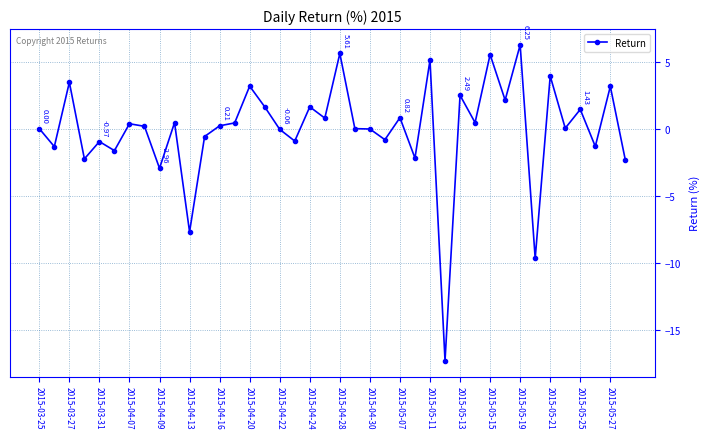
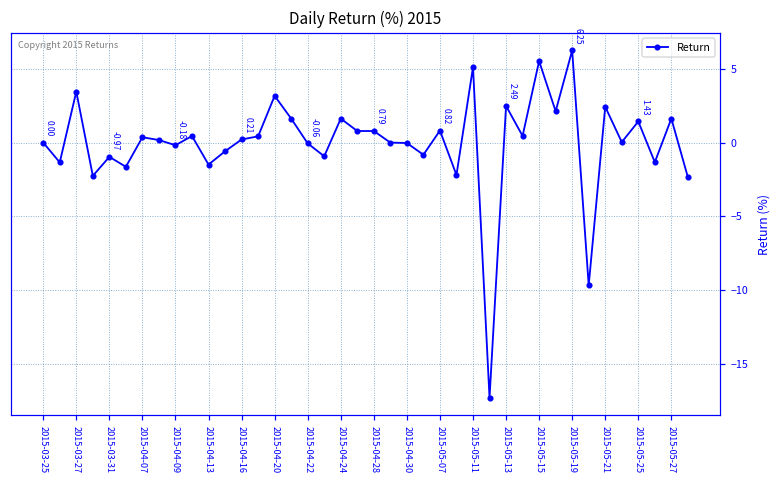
  {
    "2015-03-25": 0.00,
    "2015-03-31": -0.97,
-   "2015-04-09": -2.96,
-   "2015-04-13": -7.7,
+   "2015-04-09": -0.18,
+   "2015-04-13": -1.5,
    "2015-04-16": 0.21,
    "2015-04-22": -0.06,
-   "2015-04-28": 5.61,
+   "2015-04-28": 0.79,
    "2015-05-07": 0.82,
    "2015-05-13": 2.49,
    "2015-05-19": 6.25,
-   "2015-05-21": 3.9,
+   "2015-05-21": 2.4,
    "2015-05-25": 1.43,
-   "2015-05-27": 3.2
+   "2015-05-27": 1.6
  }
